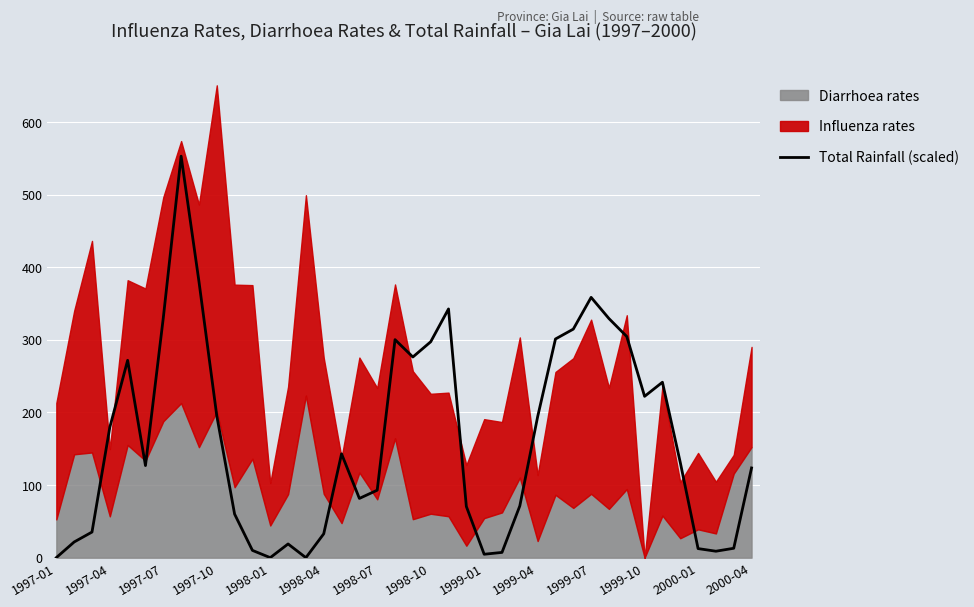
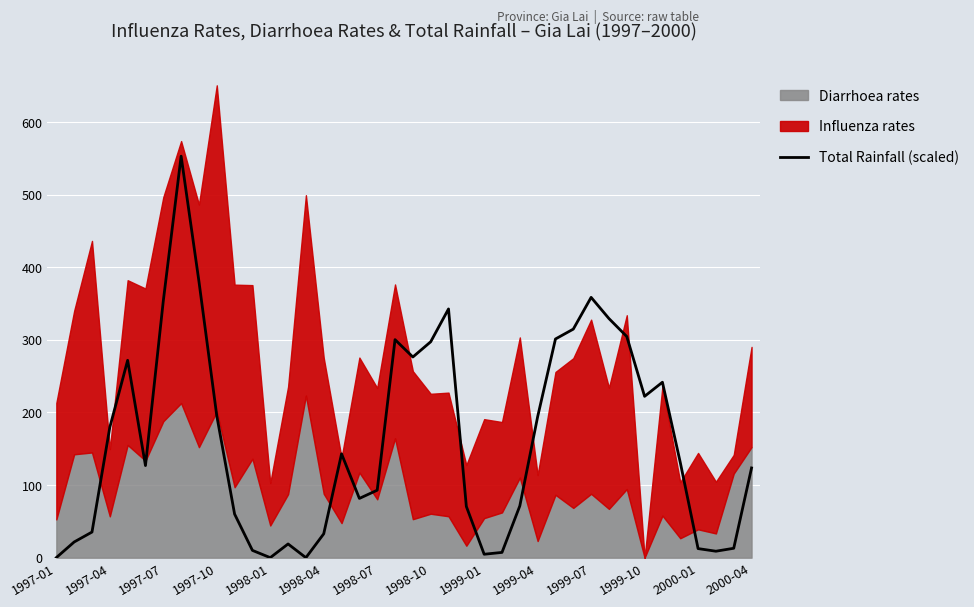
  {
    "Total Rainfall (scaled)": {
      "1997-01": 0,
      "1997-04": 180,
-     "1997-07": 330,
+     "1997-07": 350,
      "1997-10": 200,
      "1998-01": 0,
      "1998-04": 30,
      "1998-07": 90,
      "1998-10": 300,
      "1999-01": 0,
      "1999-04": 190,
      "1999-07": 360,
      "1999-10": 220,
      "2000-01": 10,
      "2000-04": 120
    },
    "Diarrhoea rates": {
      "1997-01": 50,
      "1997-04": 60,
      "1997-07": 190,
      "1997-10": 200,
      "1998-01": 40,
      "1998-04": 90,
      "1998-07": 80,
      "1998-10": 60,
      "1999-01": 50,
      "1999-04": 20,
      "1999-07": 90,
      "2000-01": 40,
      "2000-04": 150
    },
    "Influenza rates": {
      "1997-01": 160,
      "1997-04": 90,
      "1997-07": 310,
      "1997-10": 450,
      "1998-01": 60,
      "1998-04": 190,
      "1998-07": 150,
      "1998-10": 170,
      "1999-01": 140,
      "1999-04": 90,
      "1999-07": 240,
      "2000-01": 110,
      "2000-04": 140
    }
  }
